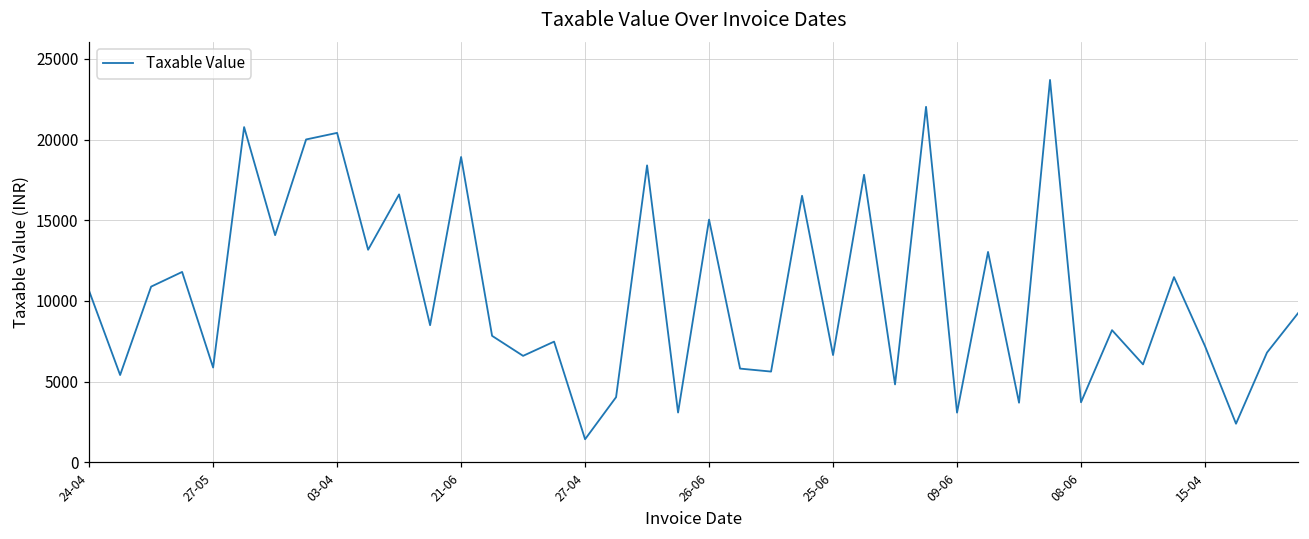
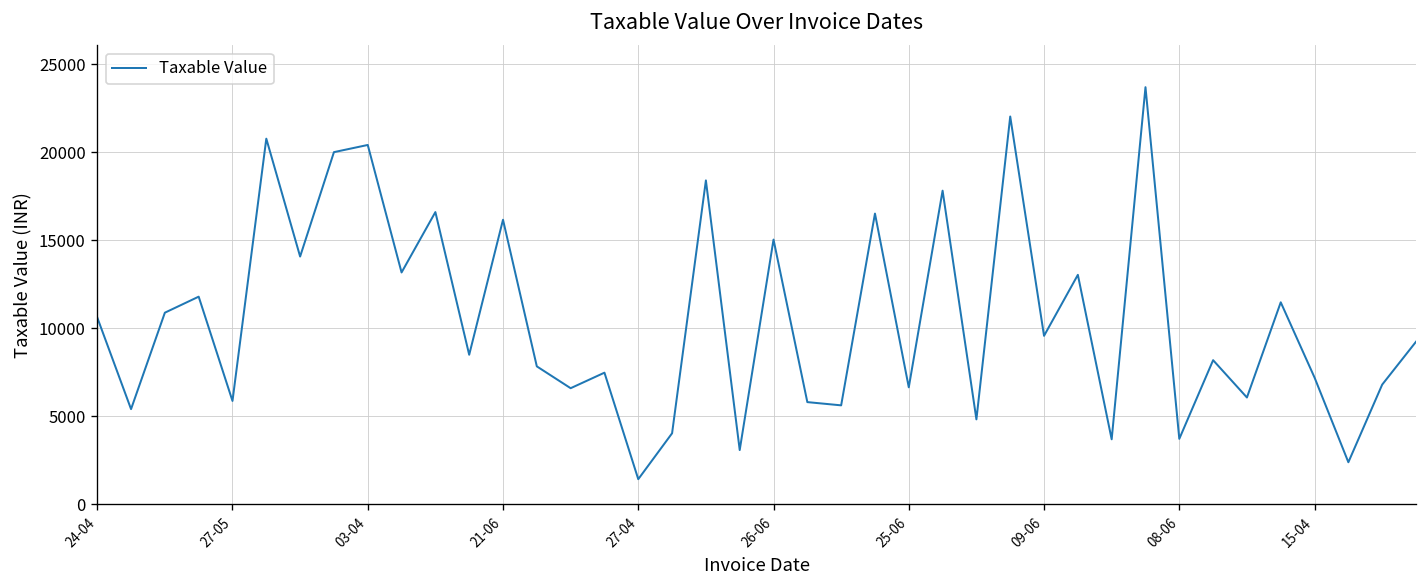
  {
    "24-04": 10600,
    "27-05": 5900,
-   "21-06": 18900,
+   "21-06": 16200,
    "27-04": 1400,
    "26-06": 15000,
-   "09-06": 3100,
+   "09-06": 9600,
    "08-06": 3700,
    "15-04": 7200
  }
